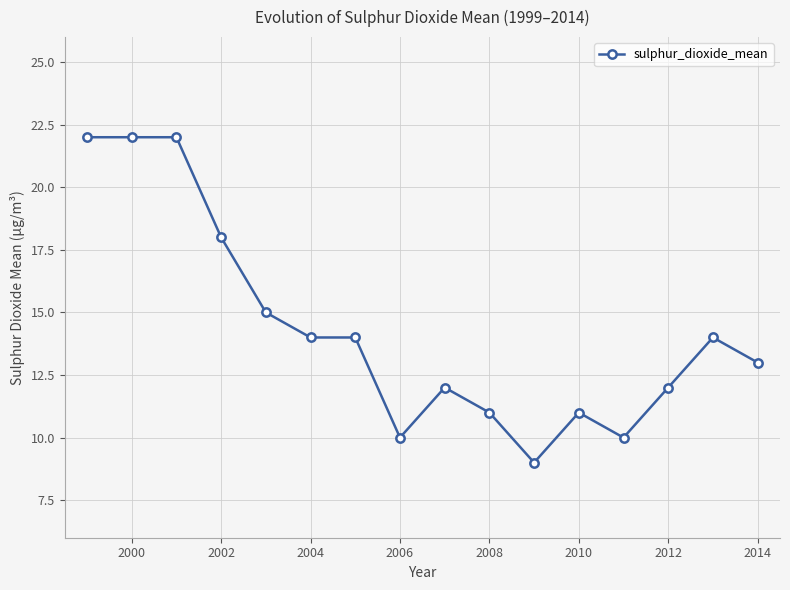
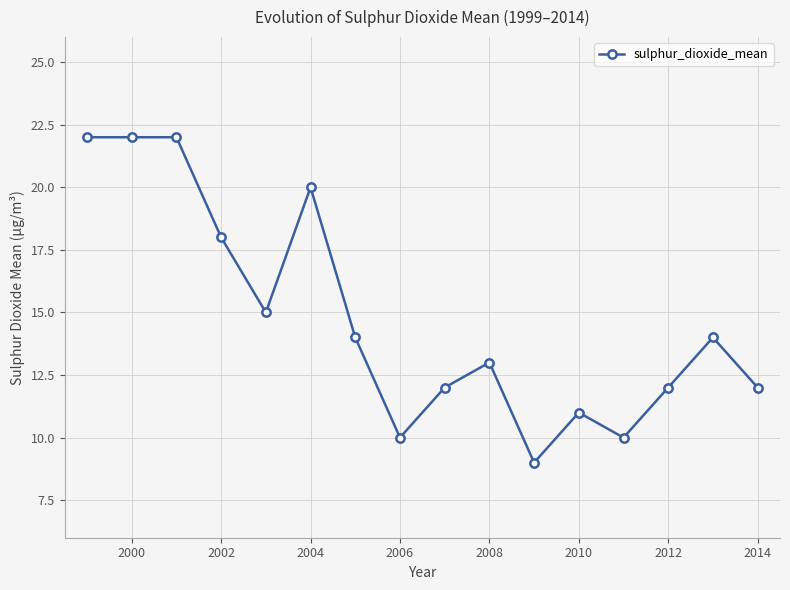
  {
    "2000": 22,
    "2002": 18,
-   "2004": 14,
+   "2004": 20,
    "2006": 10,
-   "2008": 11,
+   "2008": 13,
    "2010": 11,
    "2012": 12,
-   "2014": 13
+   "2014": 12
  }
